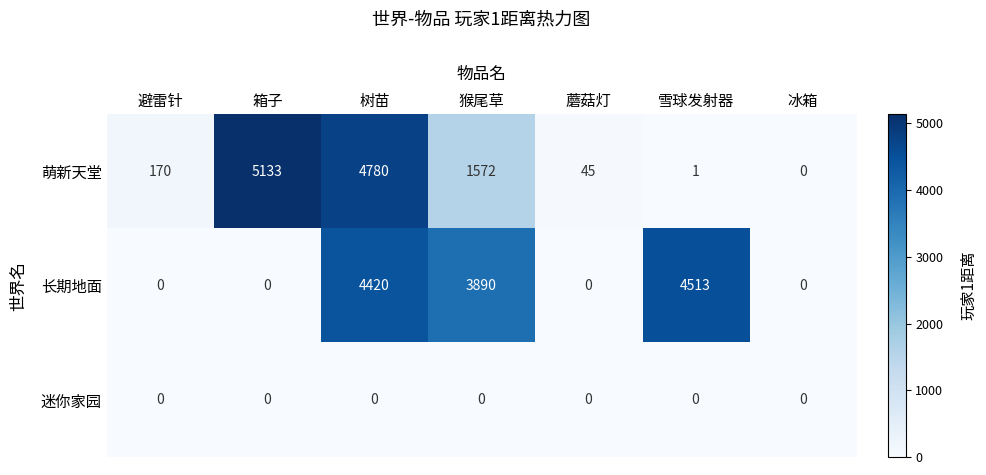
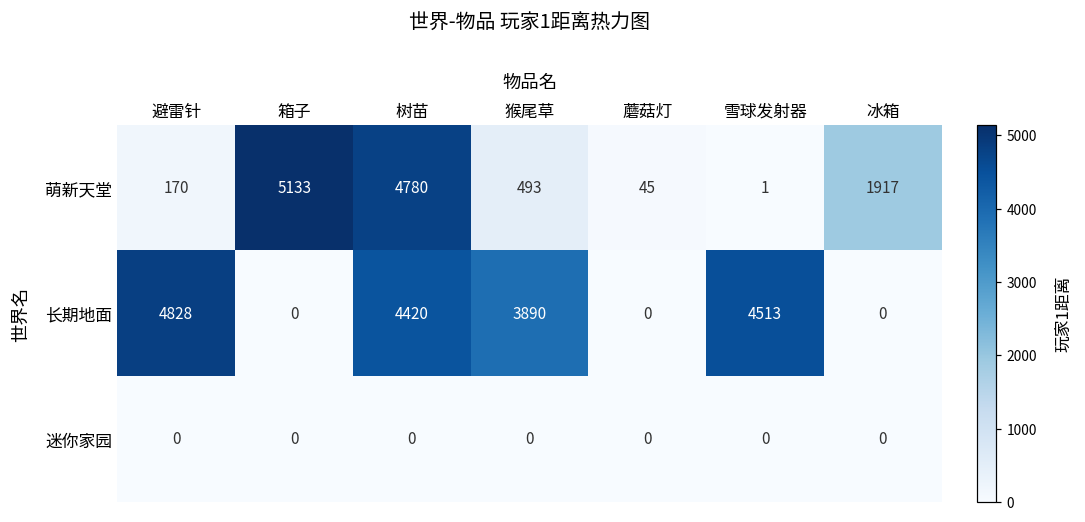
  {
    "萌新天堂": {
      "避雷针": 170,
      "箱子": 5133,
      "树苗": 4780,
-     "猴尾草": 1572,
+     "猴尾草": 493,
      "蘑菇灯": 45,
      "雪球发射器": 1,
-     "冰箱": 0
+     "冰箱": 1917
    },
    "长期地面": {
-     "避雷针": 0,
+     "避雷针": 4828,
      "箱子": 0,
      "树苗": 4420,
      "猴尾草": 3890,
      "蘑菇灯": 0,
      "雪球发射器": 4513,
      "冰箱": 0
    },
    "迷你家园": {
      "避雷针": 0,
      "箱子": 0,
      "树苗": 0,
      "猴尾草": 0,
      "蘑菇灯": 0,
      "雪球发射器": 0,
      "冰箱": 0
    }
  }
